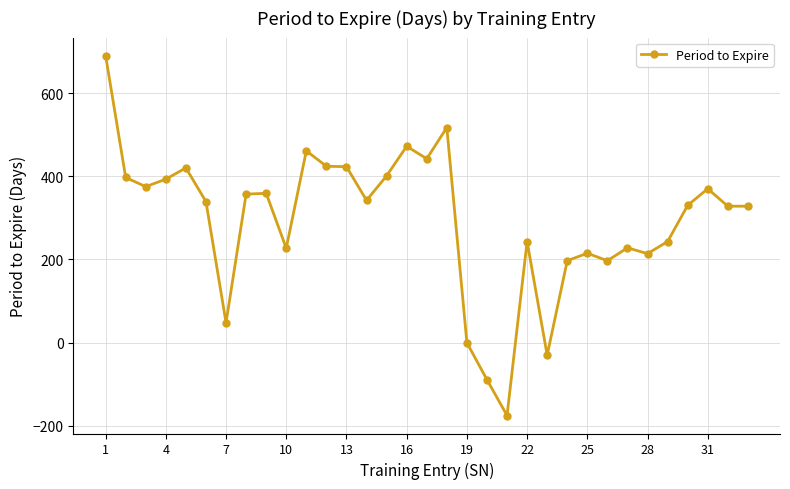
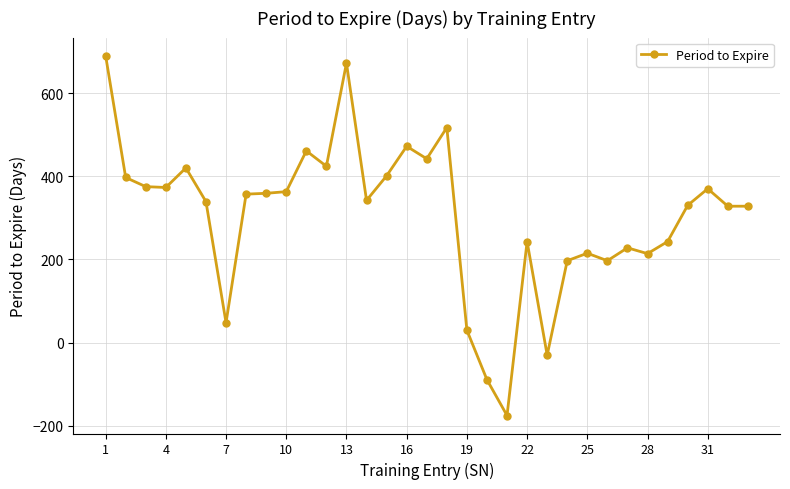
  {
    "1": 690,
-   "4": 390,
+   "4": 370,
    "7": 50,
-   "10": 230,
-   "13": 420,
+   "10": 360,
+   "13": 670,
    "16": 470,
-   "19": 0,
+   "19": 30,
    "22": 240,
    "25": 220,
    "28": 210,
    "31": 370
  }
